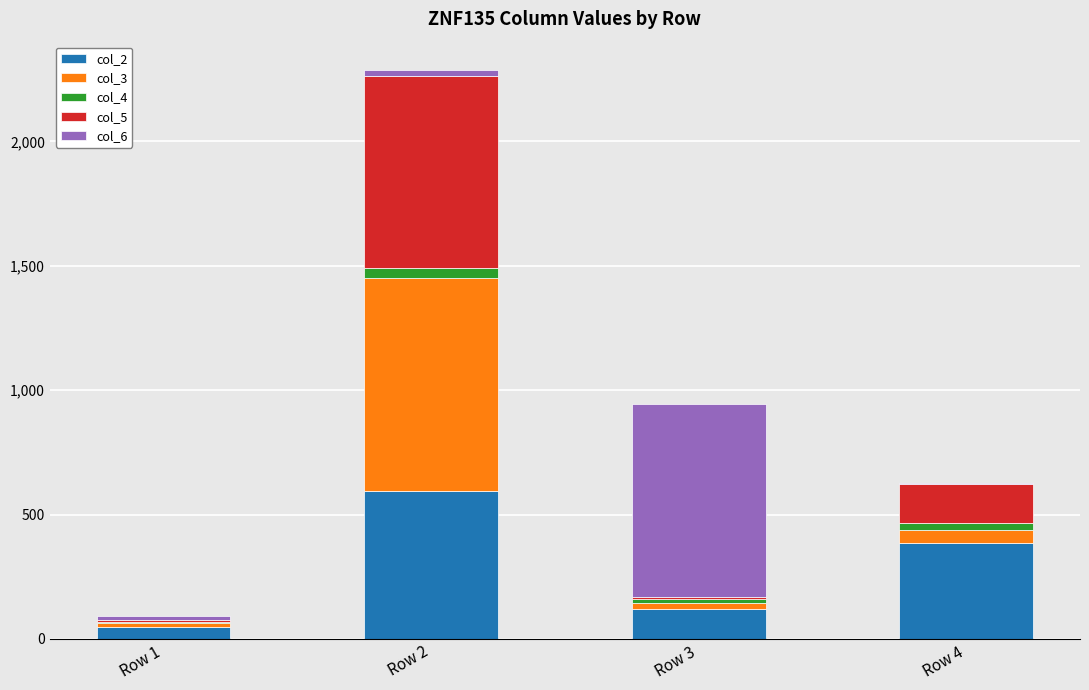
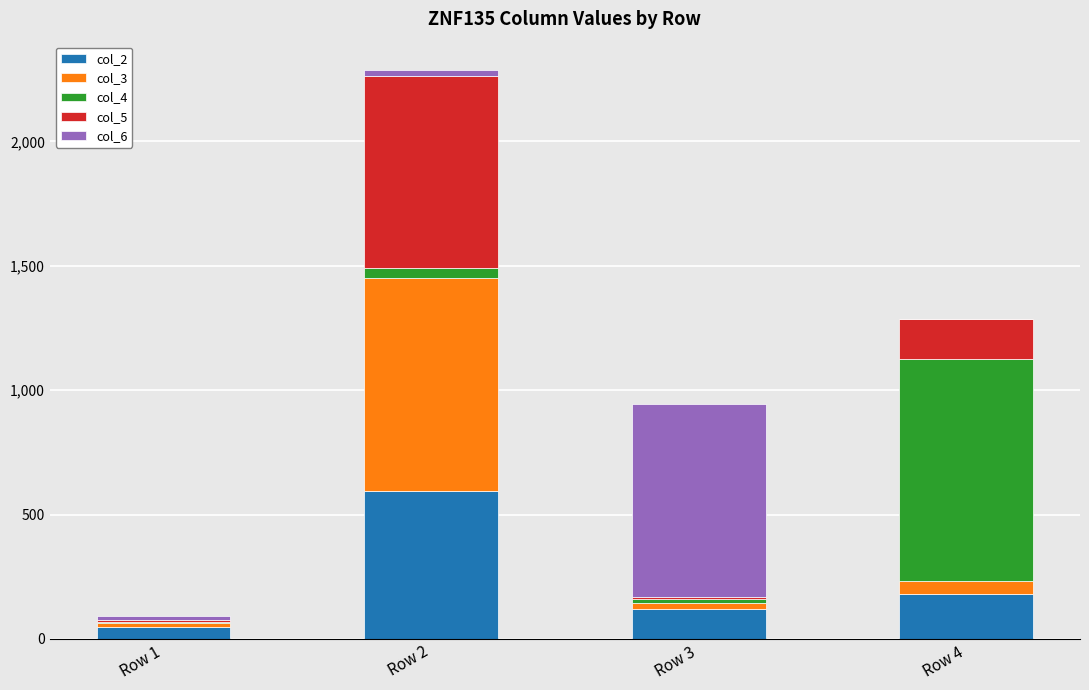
  {
    "col_2": {
      "Row 1": 50,
      "Row 2": 600,
      "Row 3": 120,
-     "Row 4": 390
+     "Row 4": 180
    },
    "col_3": {
      "Row 1": 20,
      "Row 2": 860,
      "Row 3": 20,
      "Row 4": 50
    },
    "col_4": {
      "Row 2": 40,
      "Row 3": 20,
-     "Row 4": 30
+     "Row 4": 890
    },
    "col_5": {
      "Row 2": 770,
      "Row 4": 160
    },
    "col_6": {
      "Row 1": 20,
      "Row 2": 30,
      "Row 3": 770
    }
  }
